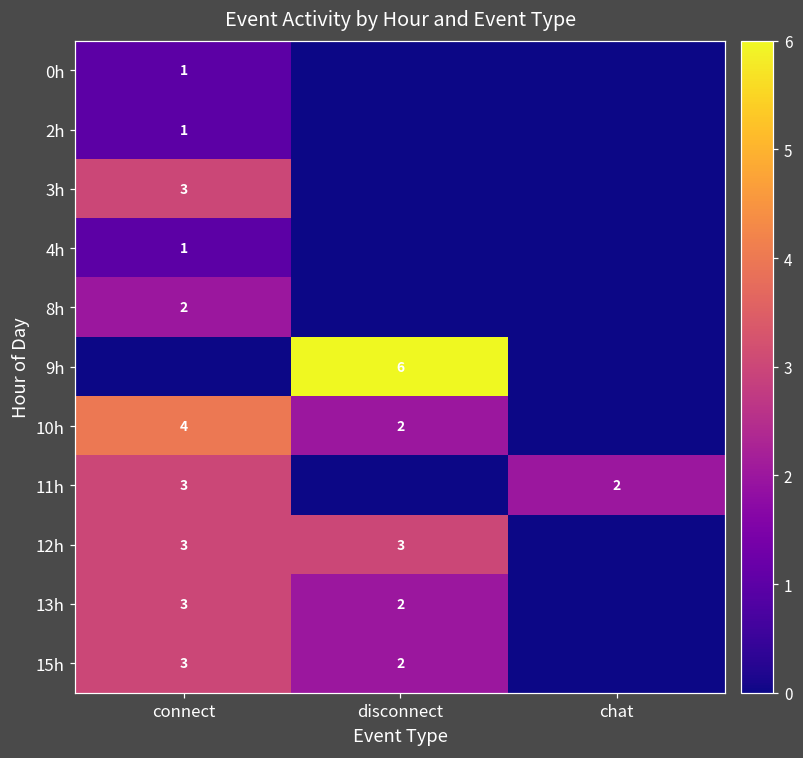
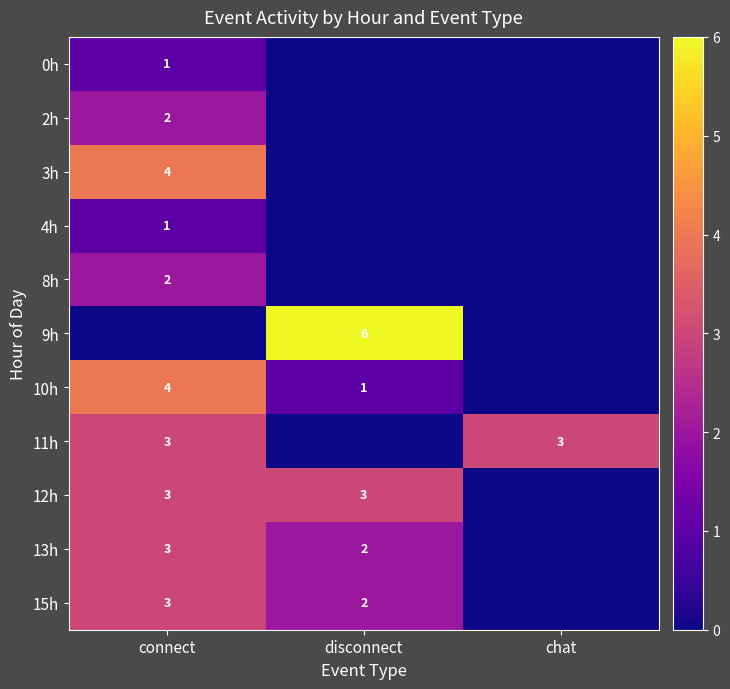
  {
    "0h": {
      "connect": 1
    },
    "2h": {
-     "connect": 1
+     "connect": 2
    },
    "3h": {
-     "connect": 3
+     "connect": 4
    },
    "4h": {
      "connect": 1
    },
    "8h": {
      "connect": 2
    },
    "9h": {
      "disconnect": 6
    },
    "10h": {
      "connect": 4,
-     "disconnect": 2
+     "disconnect": 1
    },
    "11h": {
      "connect": 3,
-     "chat": 2
+     "chat": 3
    },
    "12h": {
      "connect": 3,
      "disconnect": 3
    },
    "13h": {
      "connect": 3,
      "disconnect": 2
    },
    "15h": {
      "connect": 3,
      "disconnect": 2
    }
  }
